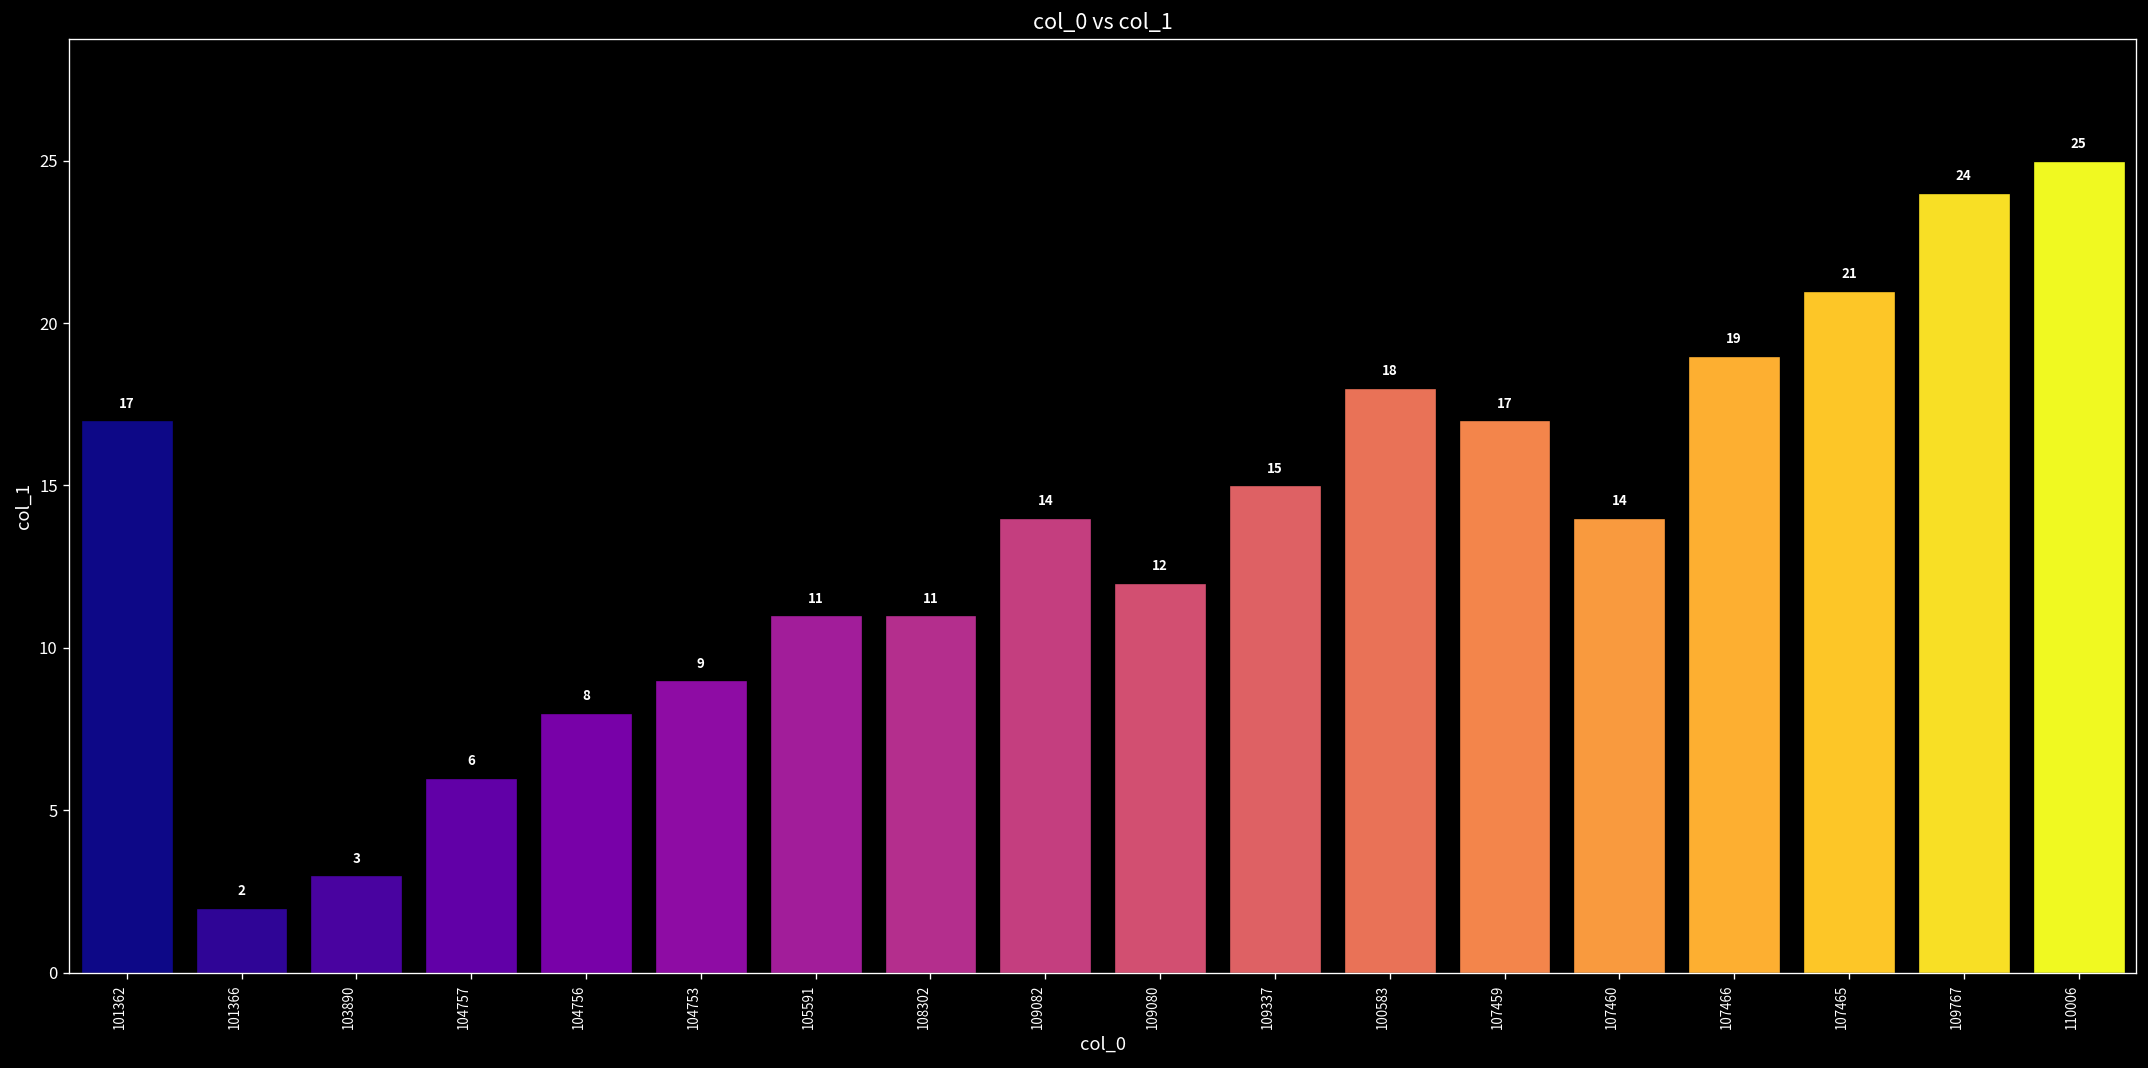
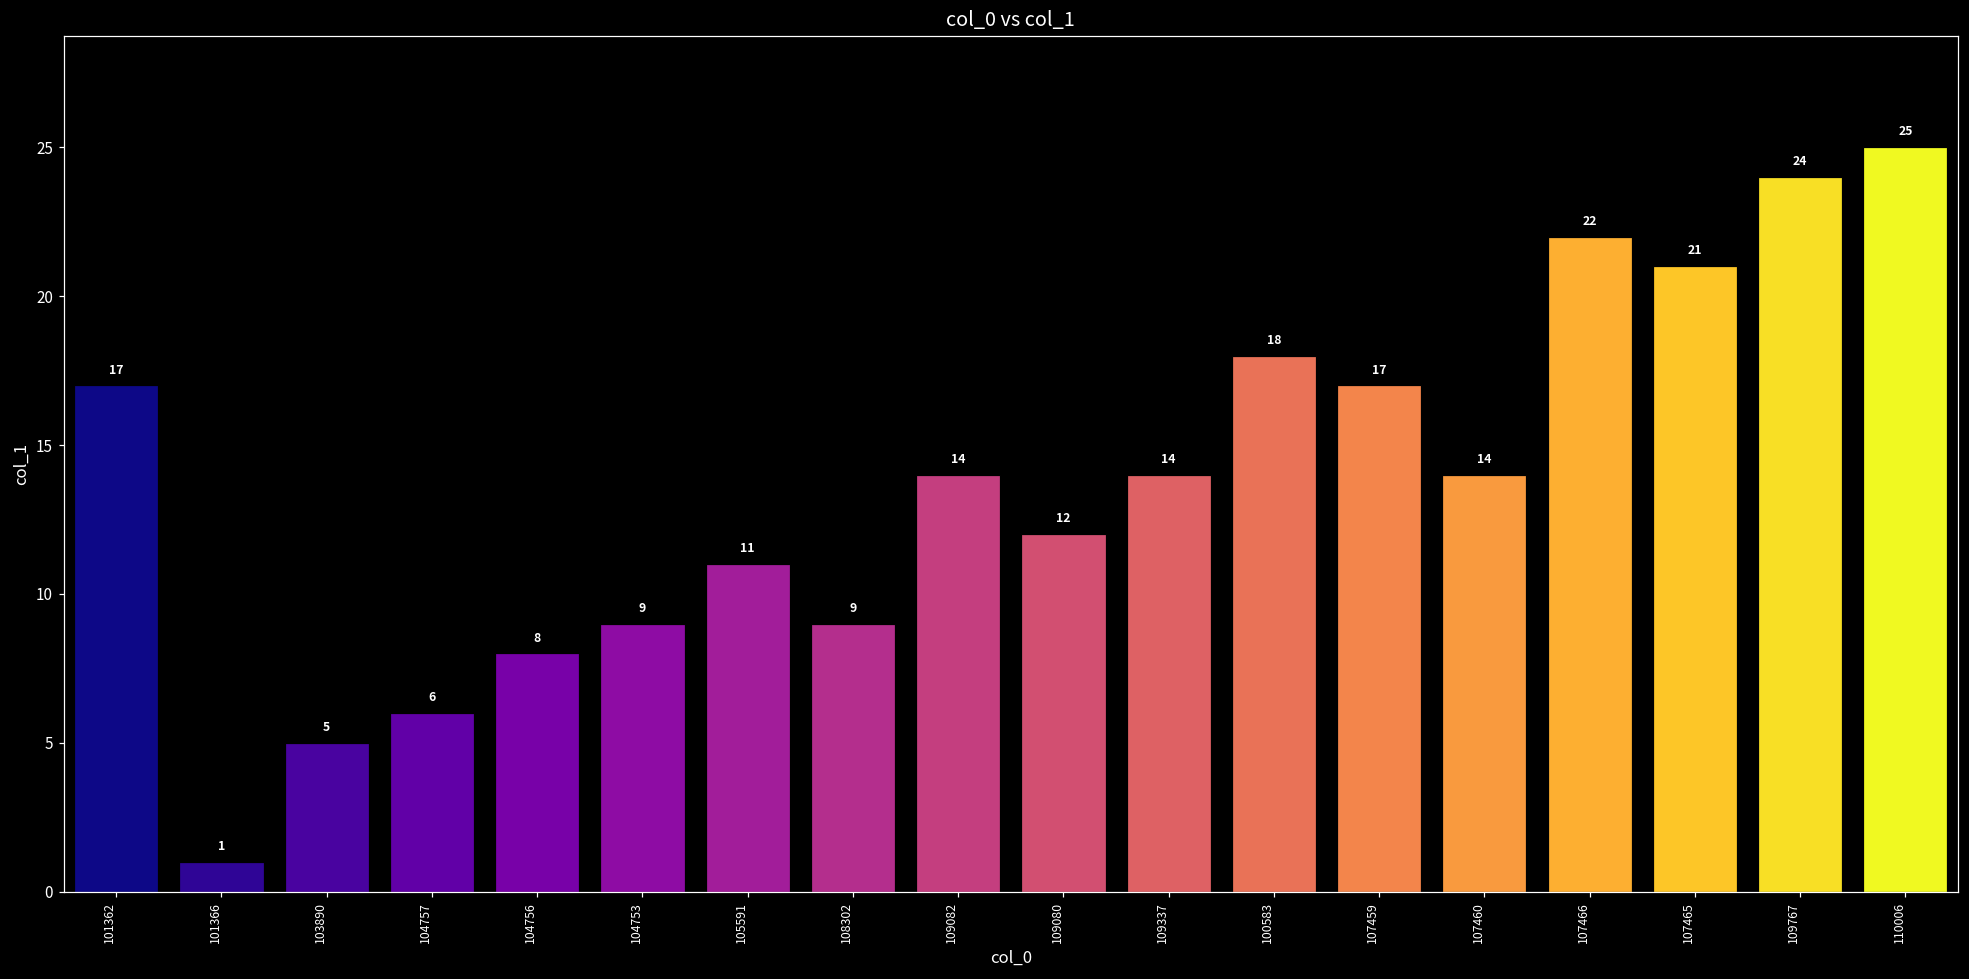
  {
    "101362": 17,
-   "101366": 2,
-   "103890": 3,
+   "101366": 1,
+   "103890": 5,
    "104757": 6,
    "104756": 8,
    "104753": 9,
    "105591": 11,
-   "108302": 11,
+   "108302": 9,
    "109082": 14,
    "109080": 12,
-   "109337": 15,
+   "109337": 14,
    "100583": 18,
    "107459": 17,
    "107460": 14,
-   "107466": 19,
+   "107466": 22,
    "107465": 21,
    "109767": 24,
    "110006": 25
  }
